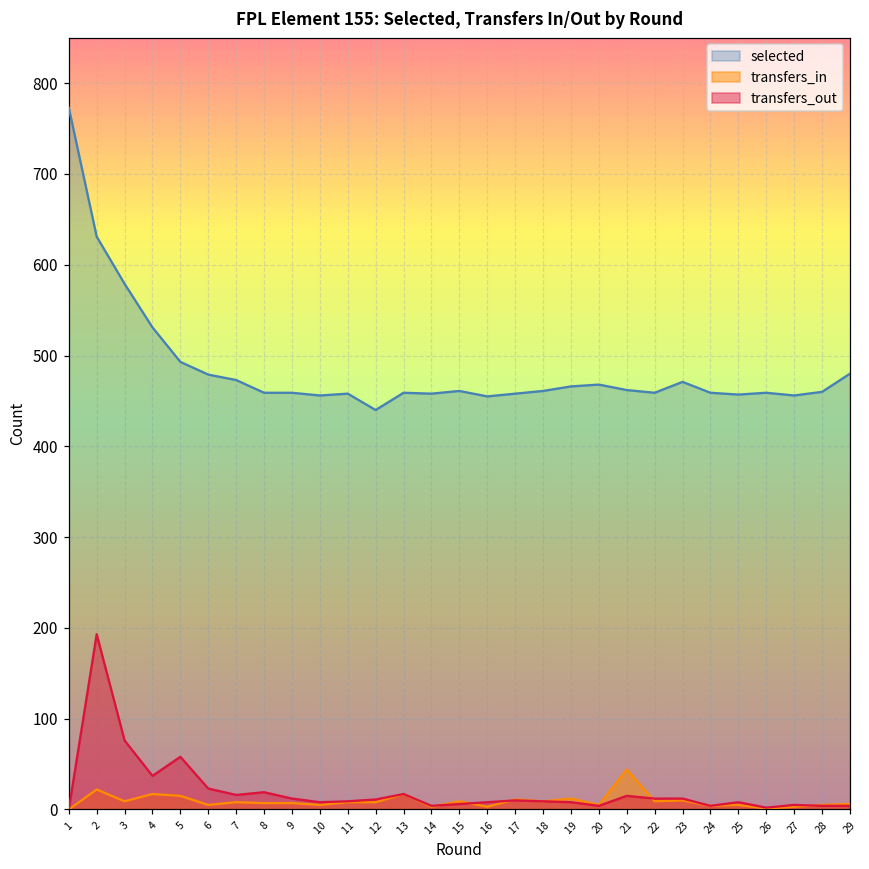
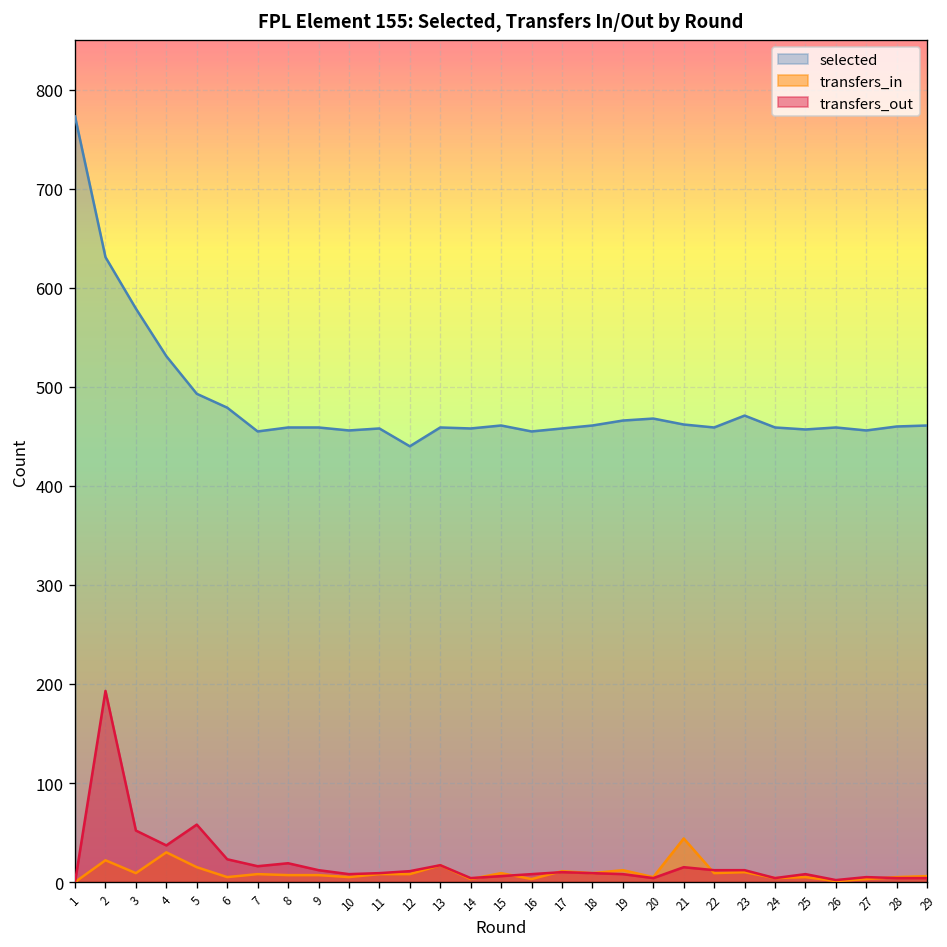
  {
    "selected": {
      "1": 770,
      "2": 630,
      "3": 580,
      "4": 530,
      "5": 490,
      "6": 480,
-     "7": 470,
+     "7": 460,
      "8": 460,
      "9": 460,
      "10": 460,
      "11": 460,
      "12": 440,
      "13": 460,
      "14": 460,
      "15": 460,
      "16": 460,
      "17": 460,
      "18": 460,
      "19": 470,
      "20": 470,
      "21": 460,
      "22": 460,
      "23": 470,
      "24": 460,
      "25": 460,
      "26": 460,
      "27": 460,
      "28": 460,
-     "29": 480
+     "29": 460
    },
    "transfers_in": {
      "2": 20,
      "3": 10,
-     "4": 20,
+     "4": 30,
      "5": 20,
      "6": 10,
      "7": 10,
      "8": 10,
      "9": 10,
      "16": 0,
      "19": 10,
      "21": 40
    },
    "transfers_out": {
      "2": 190,
-     "3": 80,
+     "3": 50,
      "4": 40,
      "5": 60,
      "6": 20,
      "7": 20,
      "8": 20,
      "9": 10,
      "16": 10,
      "19": 10,
      "21": 20
    }
  }
